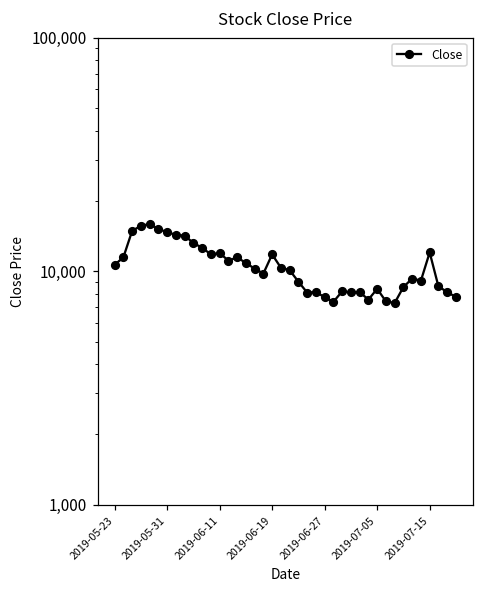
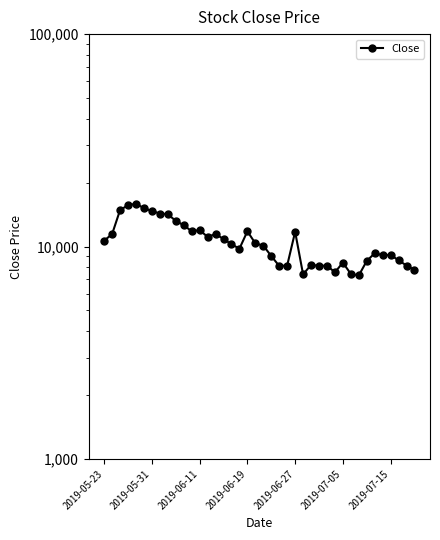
  {
    "2019-05-23": "11,000",
    "2019-05-31": "15,000",
    "2019-06-11": "12,000",
    "2019-06-19": "12,000",
-   "2019-06-27": "7,700",
+   "2019-06-27": "12,000",
    "2019-07-05": "8,400",
-   "2019-07-15": "12,000"
+   "2019-07-15": "9,100"
  }
